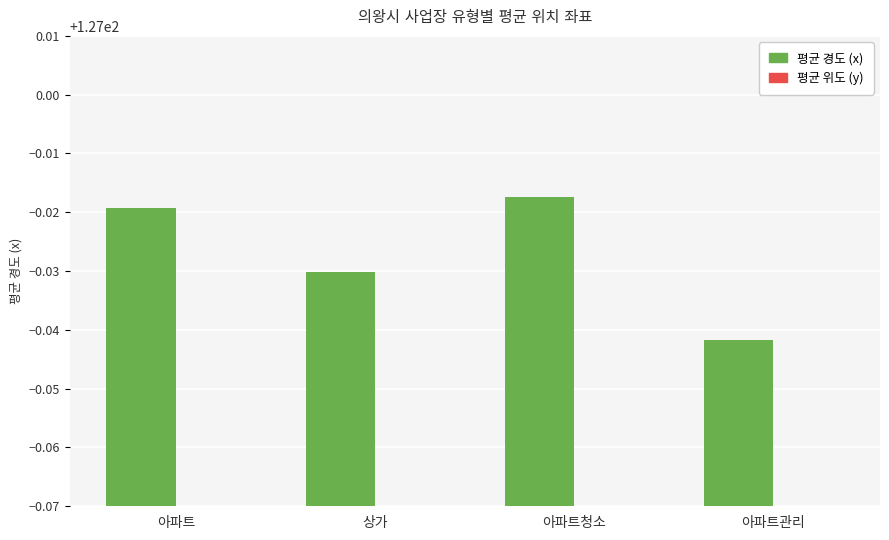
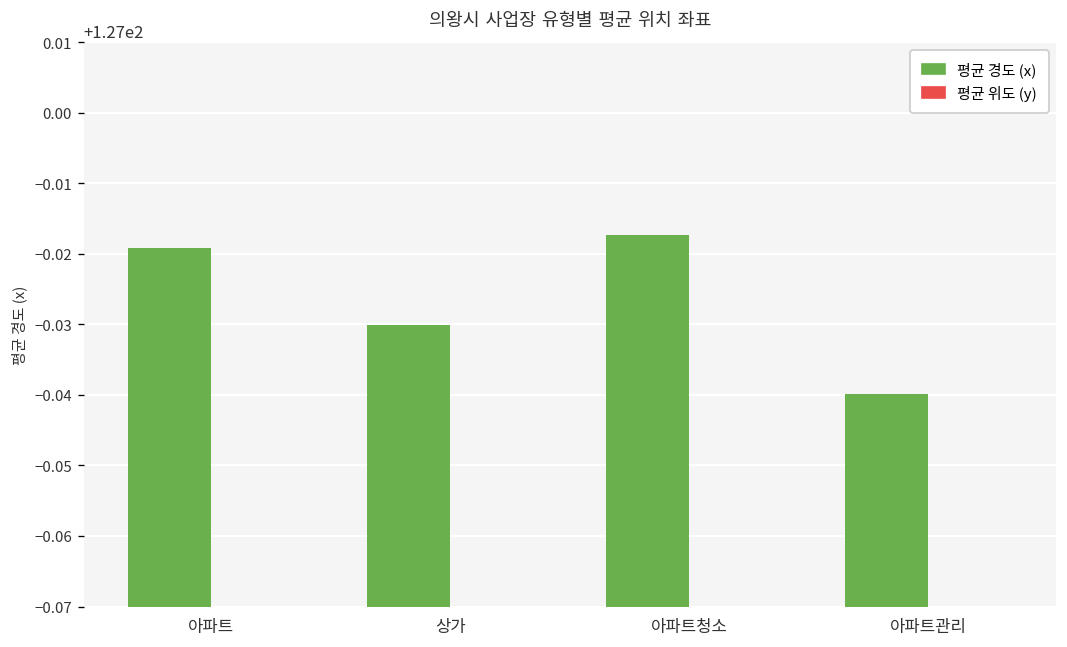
  {
    "평균 경도 (x)": {
      "아파트": 126.981,
      "상가": 126.970,
      "아파트청소": 126.983,
-     "아파트관리": 126.958
+     "아파트관리": 126.960
    }
  }
